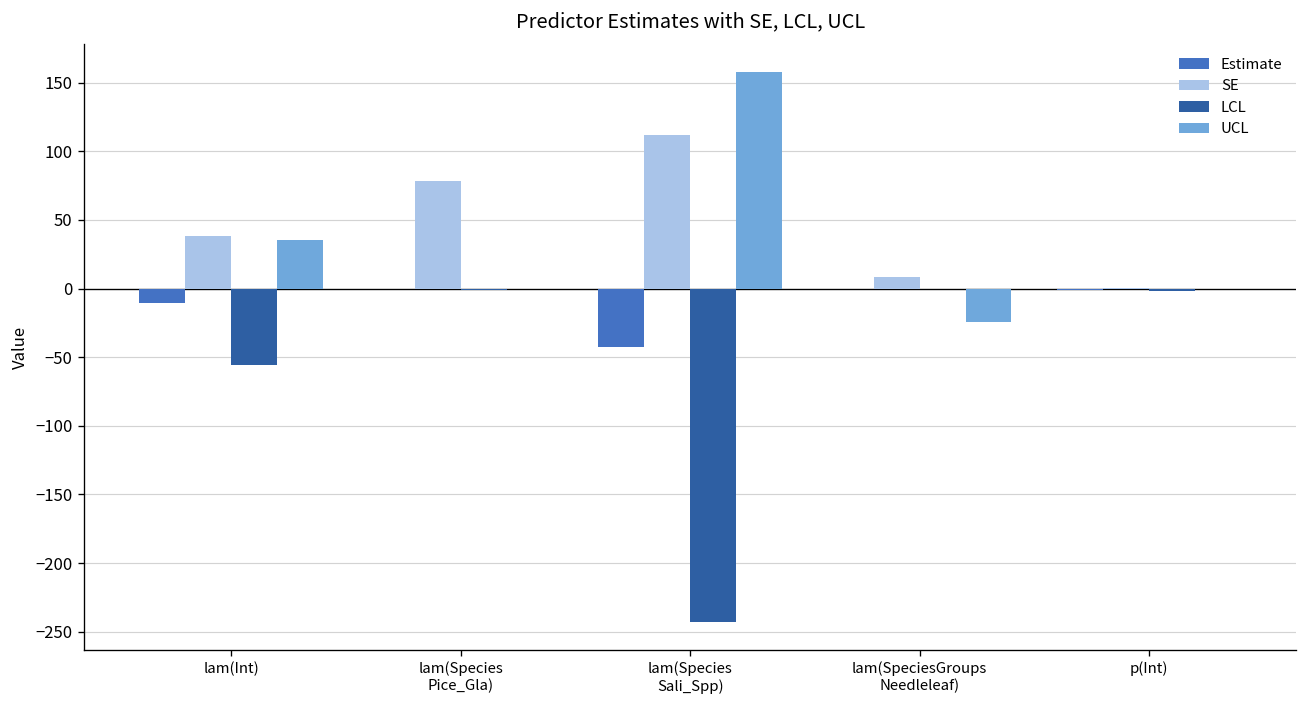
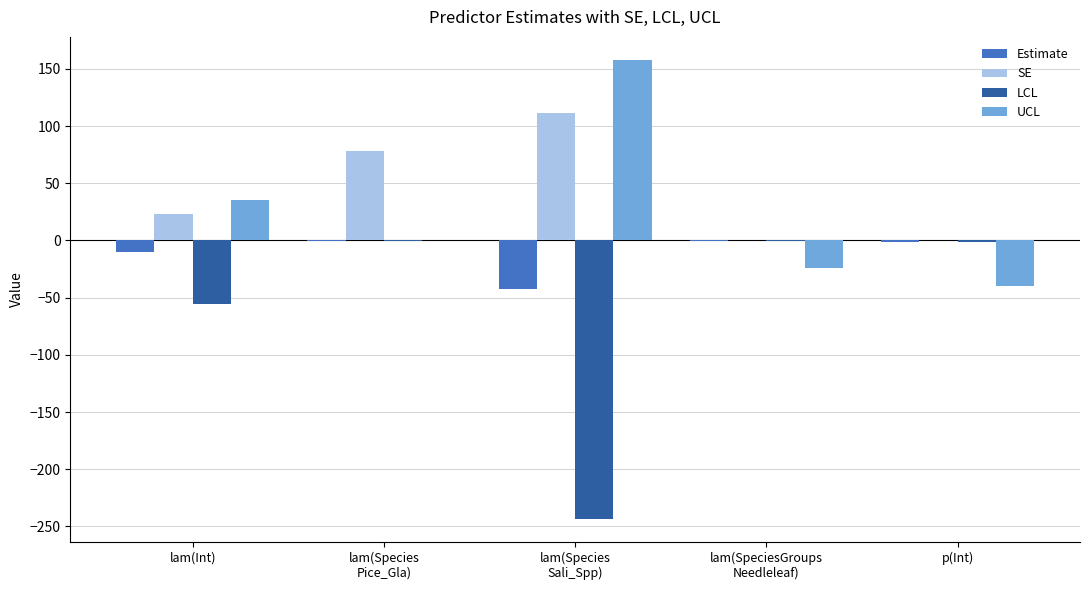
  {
    "SE": {
-     "lam(Int)": 38,
+     "lam(Int)": 23,
      "lam(Species Pice_Gla)": 78,
      "lam(Species Sali_Spp)": 112,
-     "lam(SpeciesGroups Needleleaf)": 8
+     "lam(SpeciesGroups Needleleaf)": 0
    },
    "UCL": {
      "lam(Int)": 35,
      "lam(Species Sali_Spp)": 158,
      "lam(SpeciesGroups Needleleaf)": -24,
-     "p(Int)": 0
+     "p(Int)": -40
    }
  }
